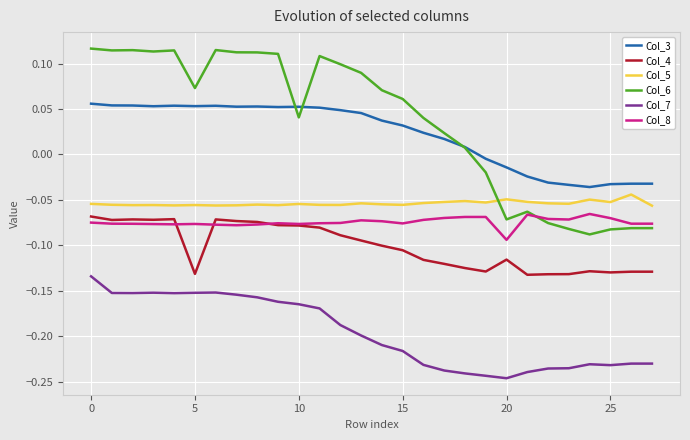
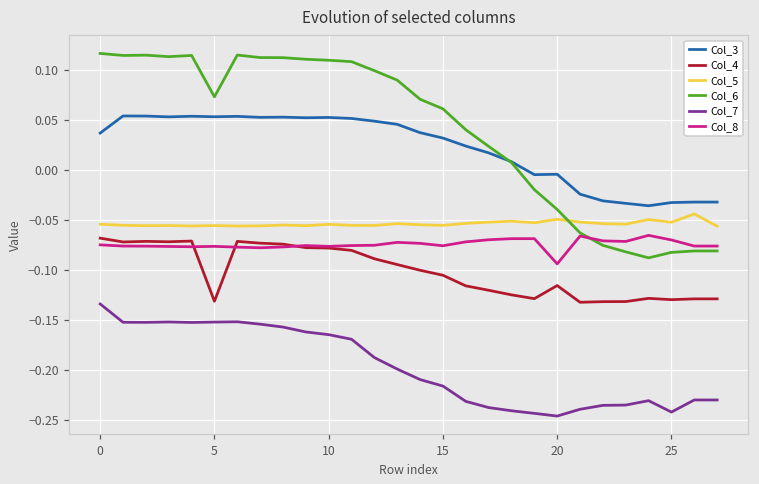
  {
    "Col_3": {
-     "0": 0.06,
+     "0": 0.04,
      "5": 0.05,
      "10": 0.05,
      "15": 0.03,
-     "20": -0.01,
+     "20": 0.00,
      "25": -0.03
    },
    "Col_4": {
      "0": -0.07,
      "5": -0.13,
      "15": -0.11,
      "20": -0.12,
      "25": -0.13
    },
    "Col_5": {
      "0": -0.05,
      "5": -0.06,
      "10": -0.05,
      "15": -0.06,
      "20": -0.05,
      "25": -0.05
    },
    "Col_6": {
      "0": 0.12,
      "5": 0.07,
-     "10": 0.04,
+     "10": 0.11,
      "15": 0.06,
-     "20": -0.07,
+     "20": -0.04,
      "25": -0.08
    },
    "Col_7": {
      "0": -0.13,
      "5": -0.15,
      "10": -0.16,
      "15": -0.22,
      "20": -0.25,
-     "25": -0.23
+     "25": -0.24
    },
    "Col_8": {
      "0": -0.08,
      "5": -0.08,
      "15": -0.08,
      "20": -0.09,
      "25": -0.07
    }
  }
